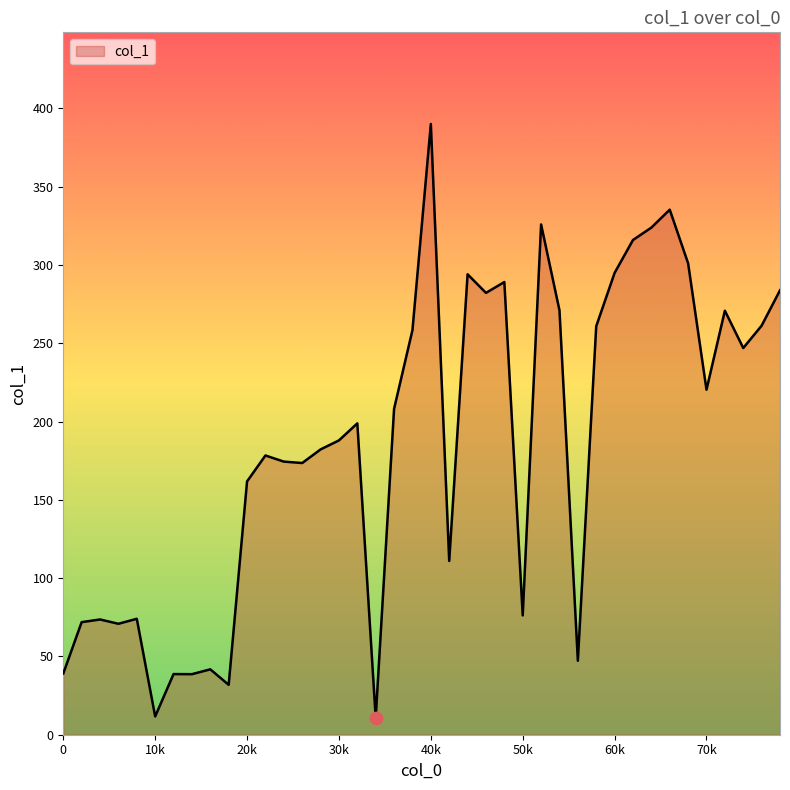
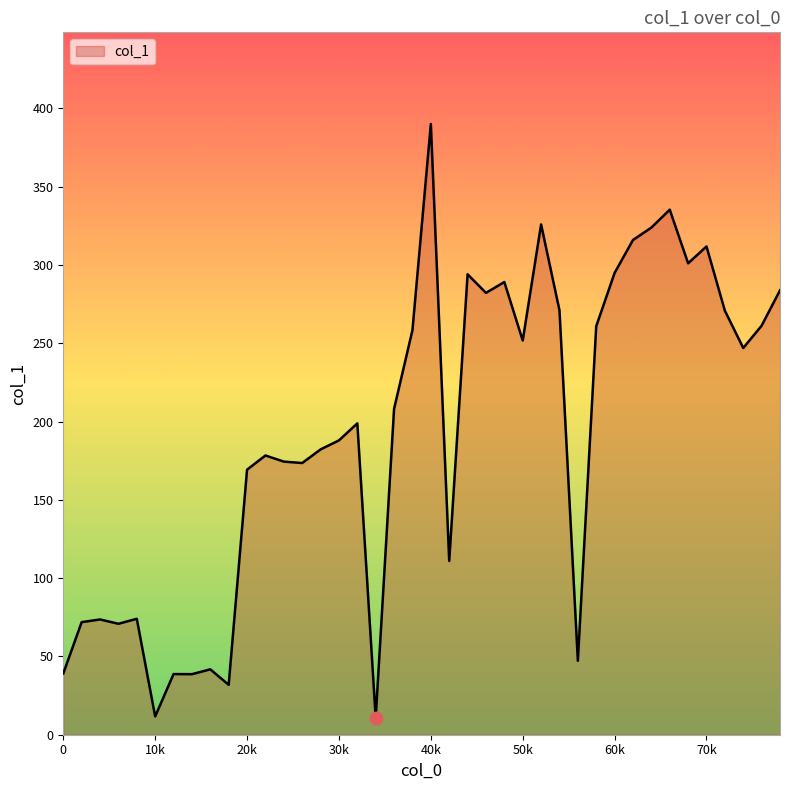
  {
    "col_1": {
      "0": 39,
      "10k": 12,
-     "20k": 162,
+     "20k": 169,
      "30k": 188,
      "40k": 390,
-     "50k": 76,
+     "50k": 252,
      "60k": 295,
-     "70k": 220
+     "70k": 312
    }
  }
